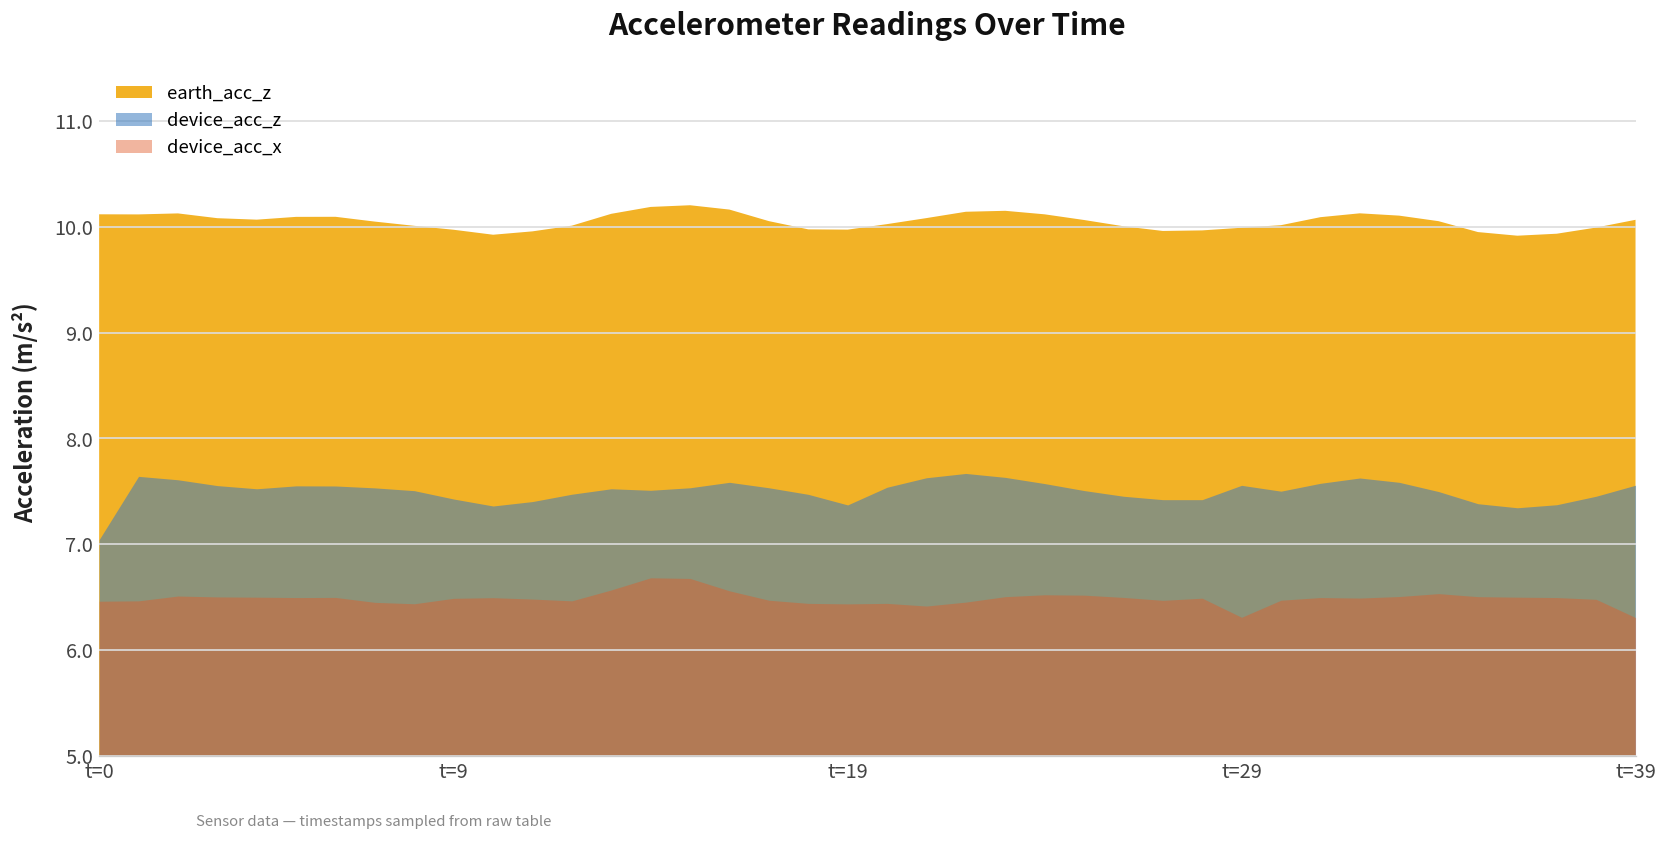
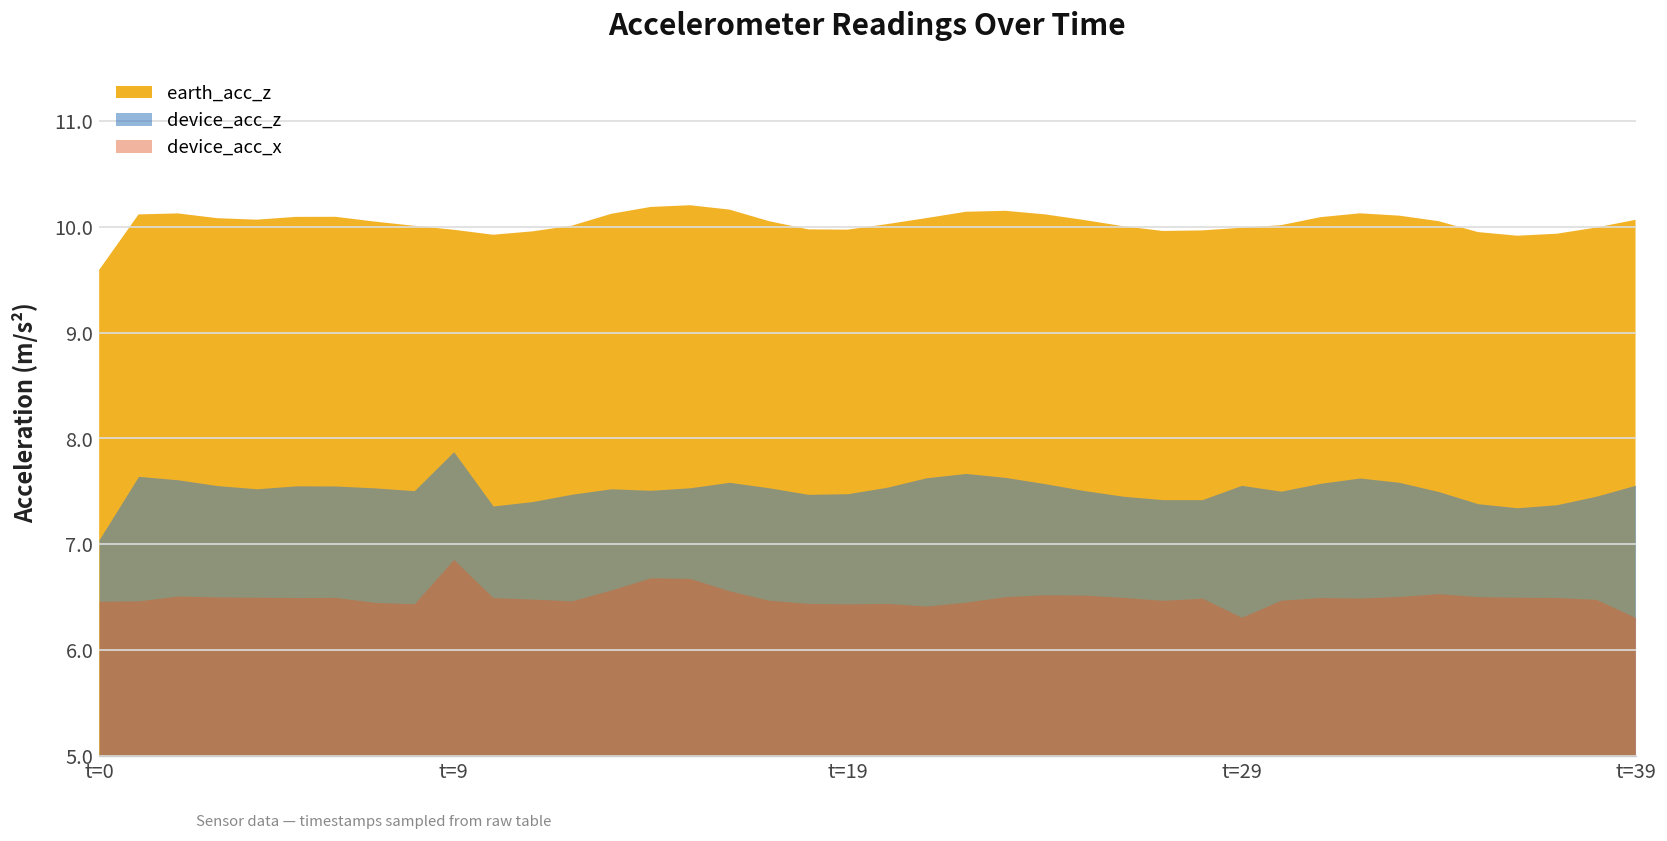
  {
    "earth_acc_z": {
-     "t=0": 10.1,
+     "t=0": 9.6,
      "t=9": 10.0,
      "t=19": 10.0,
      "t=29": 10.0,
      "t=39": 10.1
    },
    "device_acc_z": {
      "t=0": 7.0,
-     "t=9": 7.4,
-     "t=19": 7.4,
+     "t=9": 7.9,
+     "t=19": 7.5,
      "t=29": 7.6,
      "t=39": 7.6
    },
    "device_acc_x": {
      "t=0": 6.5,
-     "t=9": 6.5,
+     "t=9": 6.9,
      "t=19": 6.4,
      "t=29": 6.3,
      "t=39": 6.3
    }
  }
